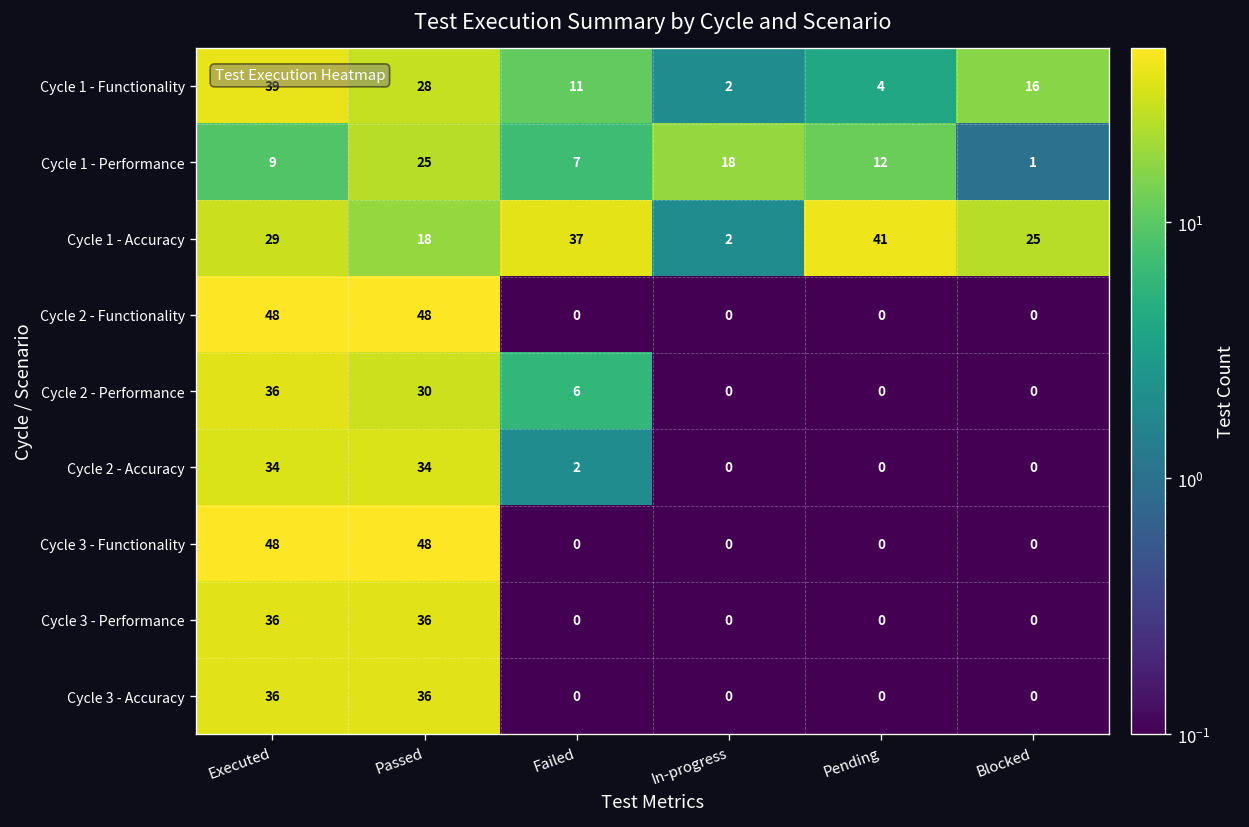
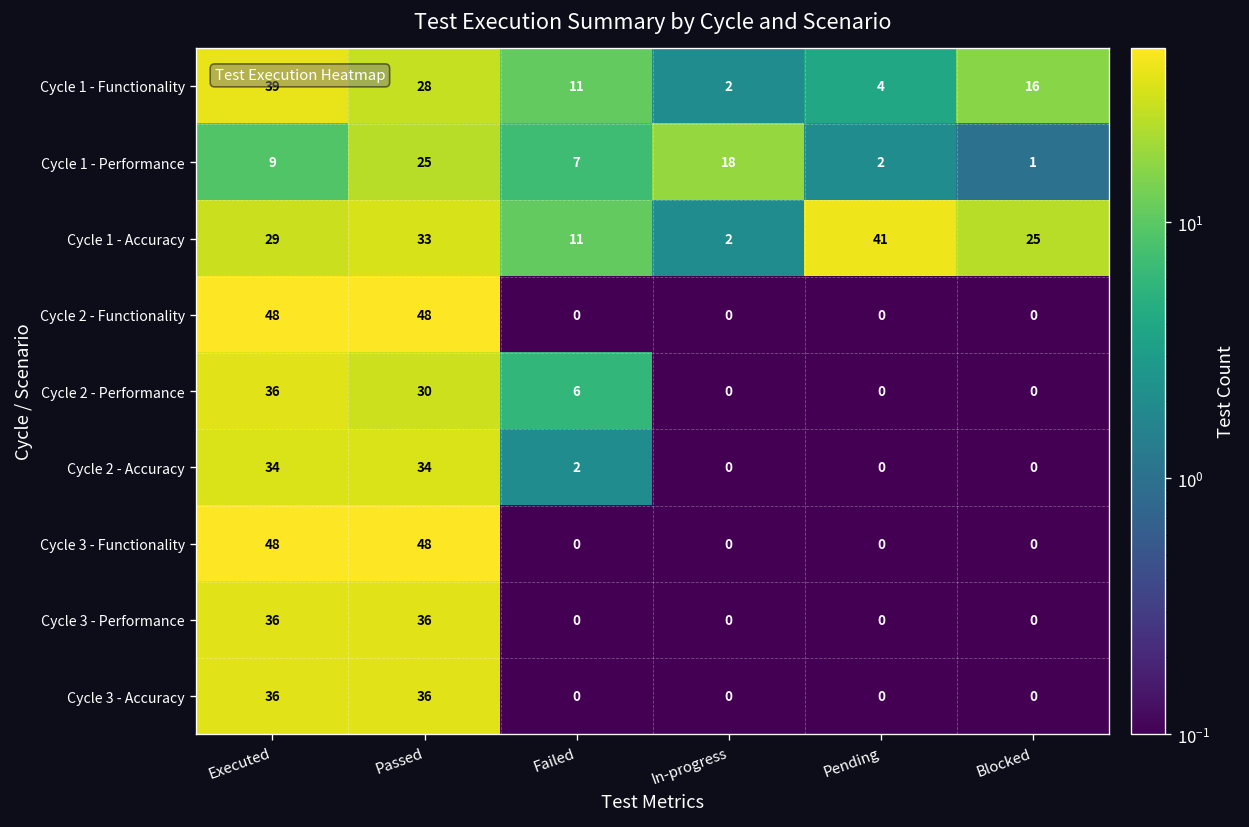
  {
    "Cycle 1 - Functionality": {
      "Passed": 28,
      "Failed": 11,
      "In-progress": 2,
      "Pending": 4,
      "Blocked": 16
    },
    "Cycle 1 - Performance": {
      "Executed": 9,
      "Passed": 25,
      "Failed": 7,
      "In-progress": 18,
-     "Pending": 12,
+     "Pending": 2,
      "Blocked": 1
    },
    "Cycle 1 - Accuracy": {
      "Executed": 29,
-     "Passed": 18,
-     "Failed": 37,
+     "Passed": 33,
+     "Failed": 11,
      "In-progress": 2,
      "Pending": 41,
      "Blocked": 25
    },
    "Cycle 2 - Functionality": {
      "Executed": 48,
      "Passed": 48,
      "Failed": 0,
      "In-progress": 0,
      "Pending": 0,
      "Blocked": 0
    },
    "Cycle 2 - Performance": {
      "Executed": 36,
      "Passed": 30,
      "Failed": 6,
      "In-progress": 0,
      "Pending": 0,
      "Blocked": 0
    },
    "Cycle 2 - Accuracy": {
      "Executed": 34,
      "Passed": 34,
      "Failed": 2,
      "In-progress": 0,
      "Pending": 0,
      "Blocked": 0
    },
    "Cycle 3 - Functionality": {
      "Executed": 48,
      "Passed": 48,
      "Failed": 0,
      "In-progress": 0,
      "Pending": 0,
      "Blocked": 0
    },
    "Cycle 3 - Performance": {
      "Executed": 36,
      "Passed": 36,
      "Failed": 0,
      "In-progress": 0,
      "Pending": 0,
      "Blocked": 0
    },
    "Cycle 3 - Accuracy": {
      "Executed": 36,
      "Passed": 36,
      "Failed": 0,
      "In-progress": 0,
      "Pending": 0,
      "Blocked": 0
    }
  }
